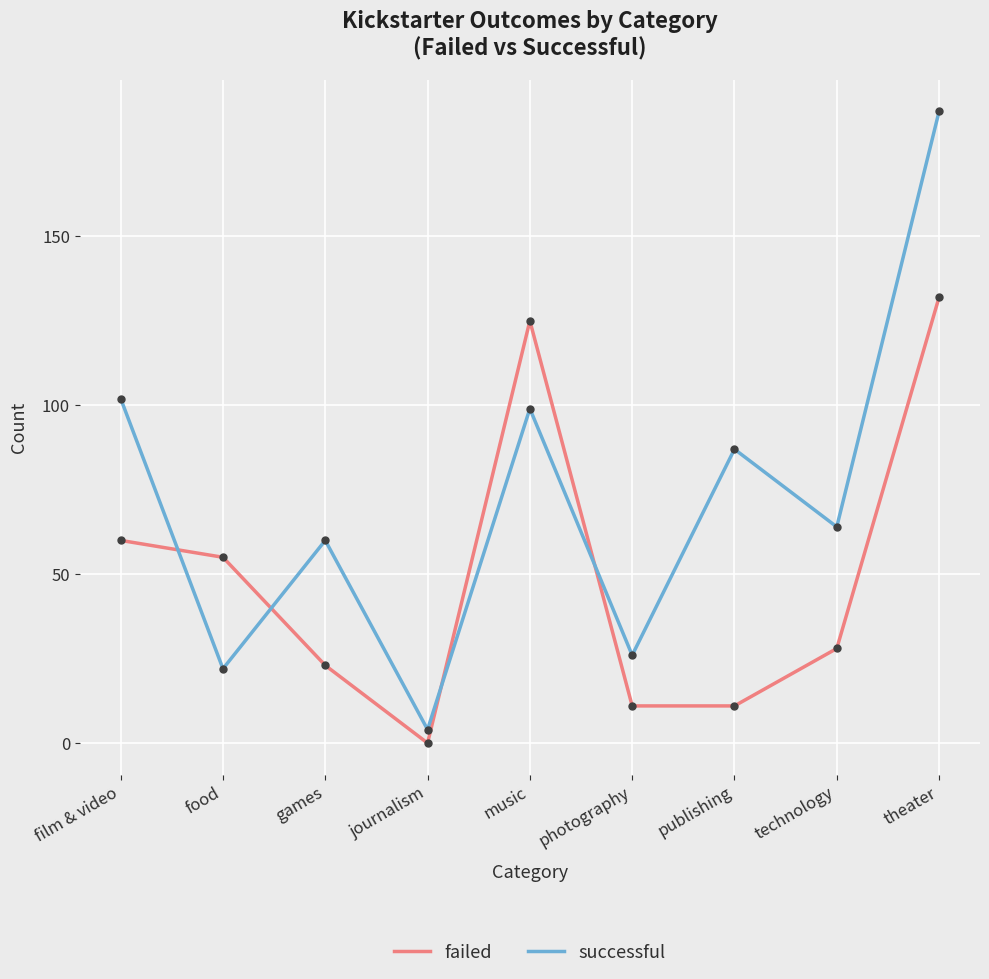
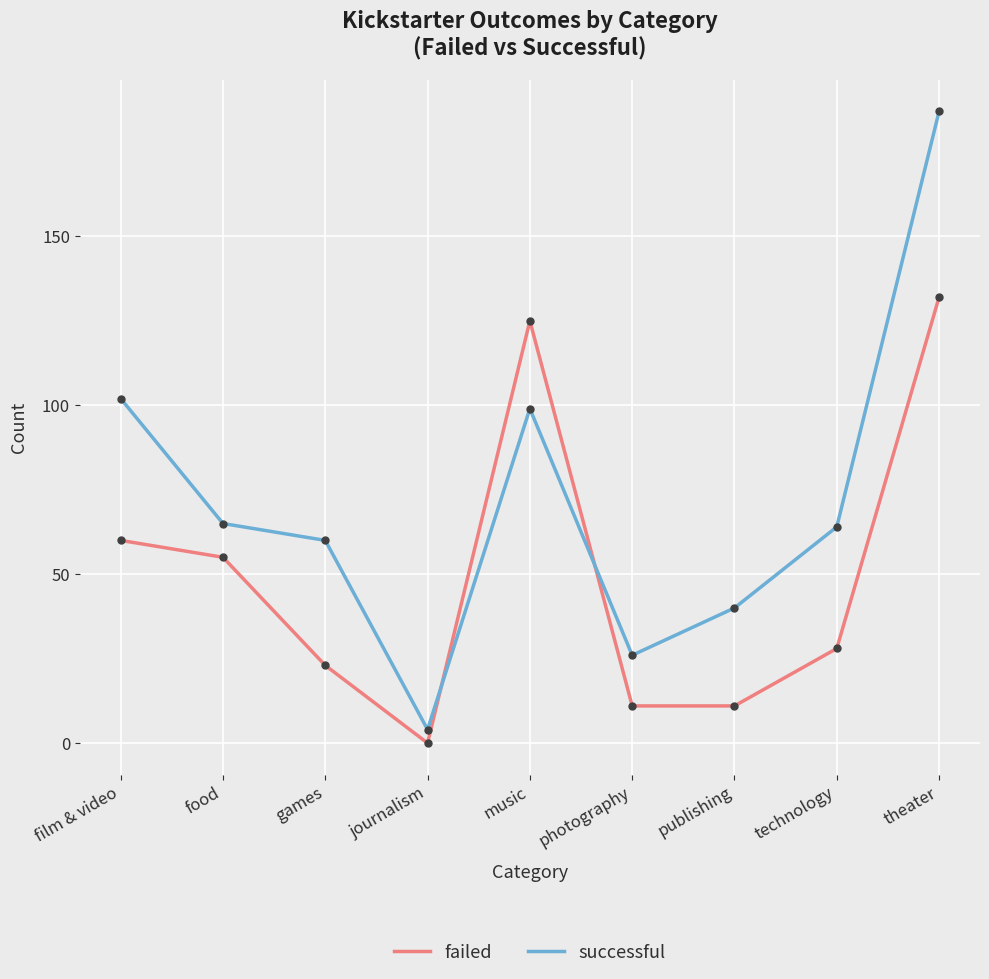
  {
    "failed": {
      "film & video": 60,
      "food": 55,
      "games": 23,
      "journalism": 0,
      "music": 125,
      "photography": 11,
      "publishing": 11,
      "technology": 28,
      "theater": 132
    },
    "successful": {
      "film & video": 102,
-     "food": 22,
+     "food": 65,
      "games": 60,
      "journalism": 4,
      "music": 99,
      "photography": 26,
-     "publishing": 87,
+     "publishing": 40,
      "technology": 64,
      "theater": 187
    }
  }
